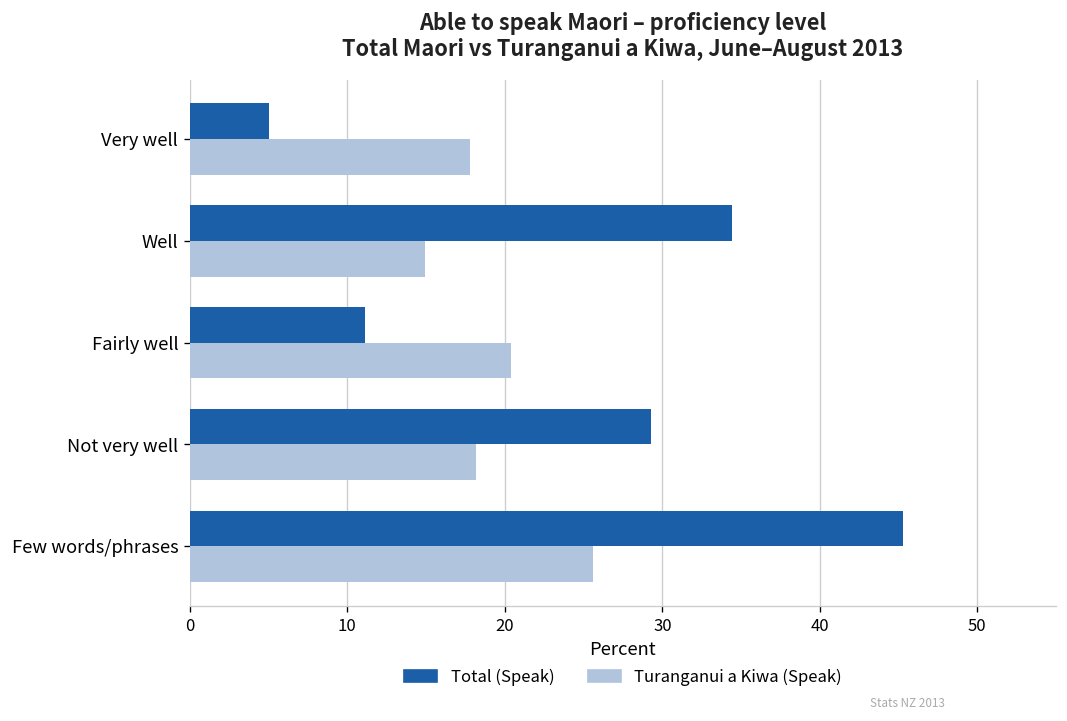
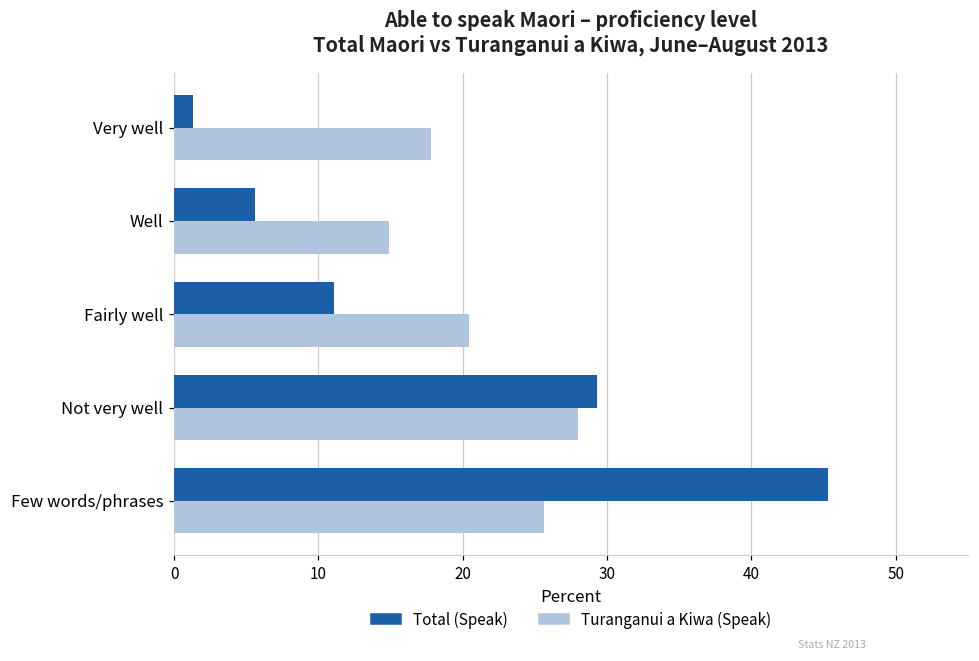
  {
    "Total (Speak)": {
-     "Very well": 5.0,
-     "Well": 34.4,
+     "Very well": 1.3,
+     "Well": 5.6,
      "Fairly well": 11.1,
      "Not very well": 29.3,
      "Few words/phrases": 45.3
    },
    "Turanganui a Kiwa (Speak)": {
      "Very well": 17.8,
      "Well": 14.9,
      "Fairly well": 20.4,
-     "Not very well": 18.2,
+     "Not very well": 28.0,
      "Few words/phrases": 25.6
    }
  }
